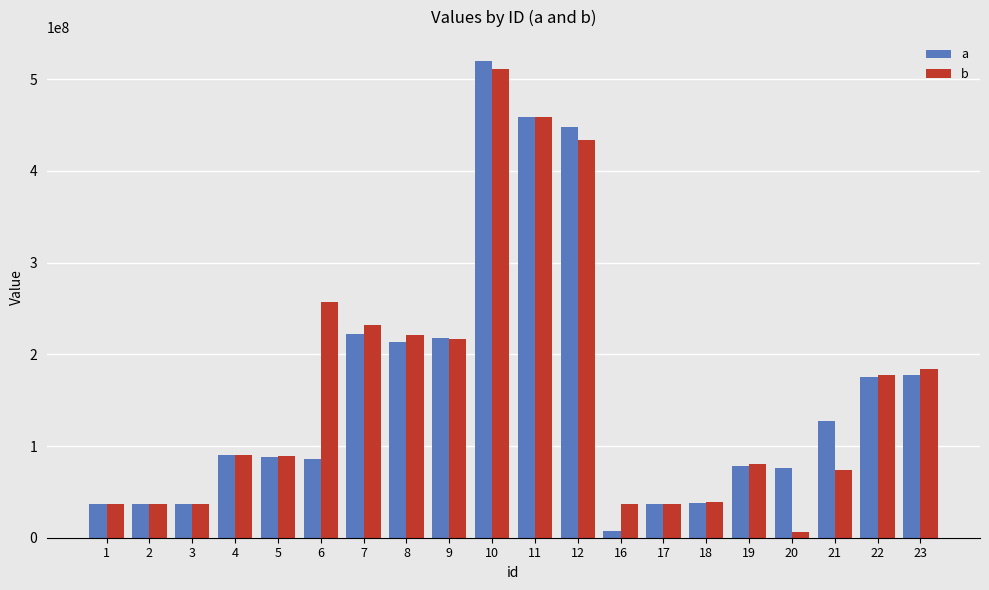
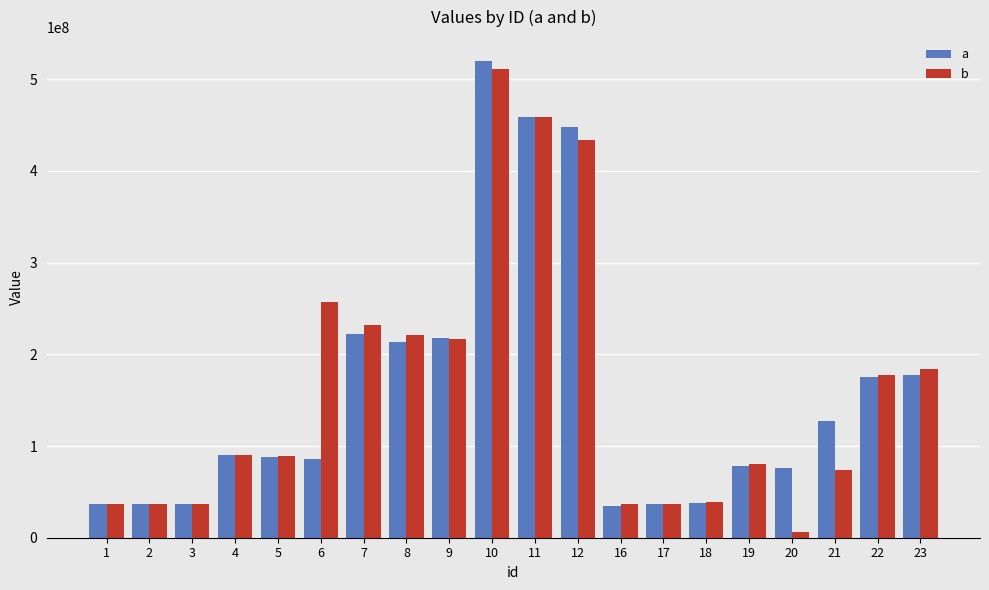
  {
    "a": {
      "1": 40000000,
      "2": 40000000,
      "3": 40000000,
      "4": 90000000,
      "5": 90000000,
      "6": 90000000,
      "7": 220000000,
      "8": 210000000,
      "9": 220000000,
      "10": 520000000,
      "11": 460000000,
      "12": 450000000,
-     "16": 10000000,
+     "16": 30000000,
      "17": 40000000,
      "18": 40000000,
      "19": 80000000,
      "20": 80000000,
      "21": 130000000,
      "22": 180000000,
      "23": 180000000
    },
    "b": {
      "1": 40000000,
      "2": 40000000,
      "3": 40000000,
      "4": 90000000,
      "5": 90000000,
      "6": 260000000,
      "7": 230000000,
      "8": 220000000,
      "9": 220000000,
      "10": 510000000,
      "11": 460000000,
      "12": 430000000,
      "16": 40000000,
      "17": 40000000,
      "18": 40000000,
      "19": 80000000,
      "20": 10000000,
      "21": 70000000,
      "22": 180000000,
      "23": 180000000
    }
  }
